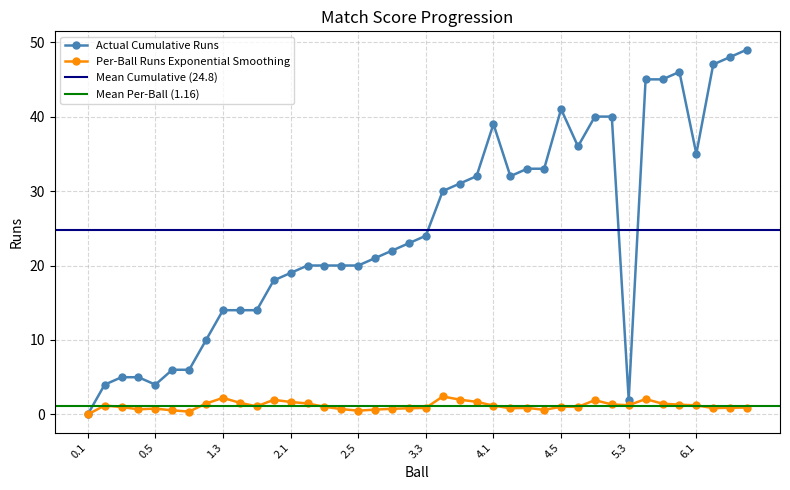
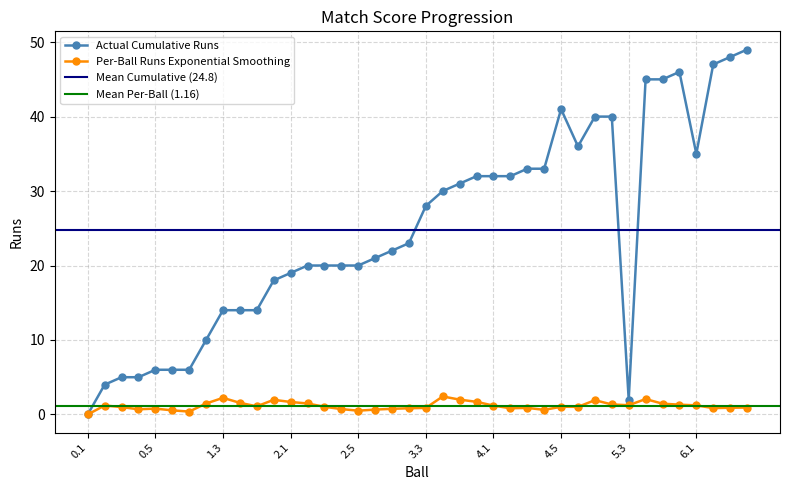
  {
    "Actual Cumulative Runs": {
-     "0.5": 4,
+     "0.5": 6,
      "1.3": 14,
      "2.1": 19,
      "2.5": 20,
-     "3.3": 24,
-     "4.1": 39,
+     "3.3": 28,
+     "4.1": 32,
      "4.5": 41,
      "5.3": 2,
      "6.1": 35
    },
    "Per-Ball Runs Exponential Smoothing": {
      "0.5": 1,
      "1.3": 2,
      "2.1": 2,
      "2.5": 1,
      "3.3": 1,
      "4.1": 1,
      "4.5": 1,
      "5.3": 1,
      "6.1": 1
    }
  }
